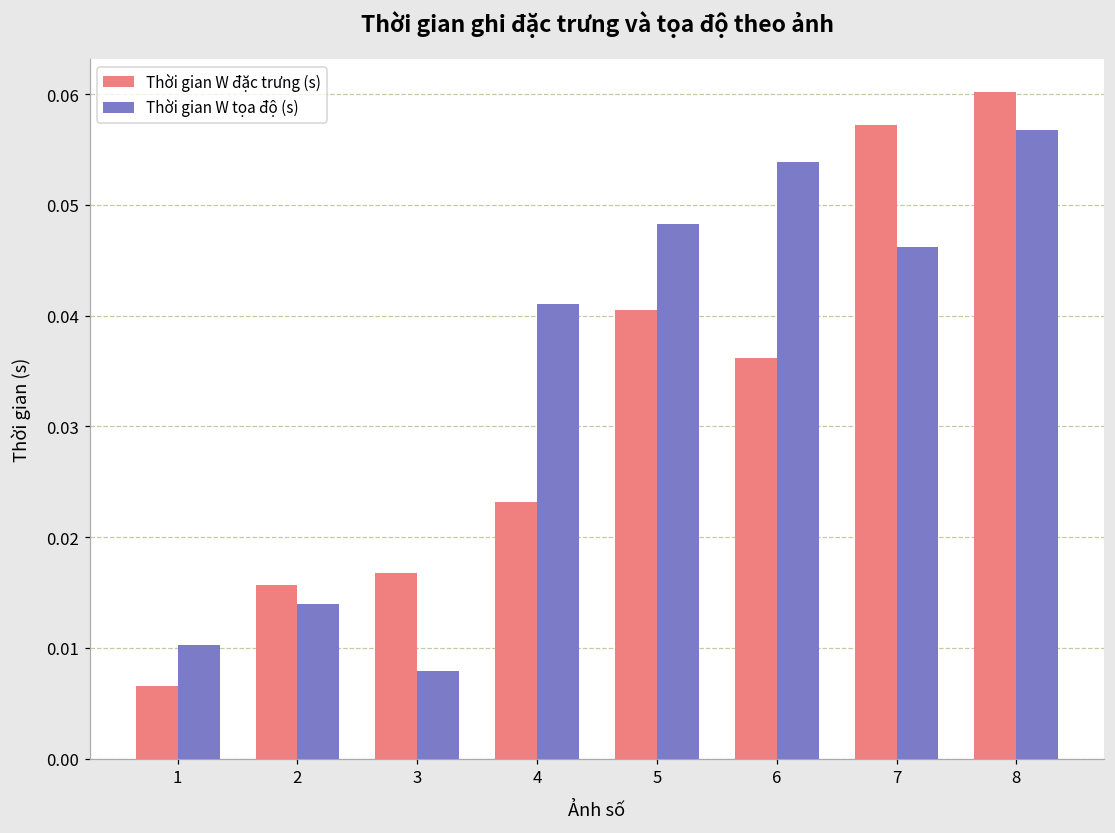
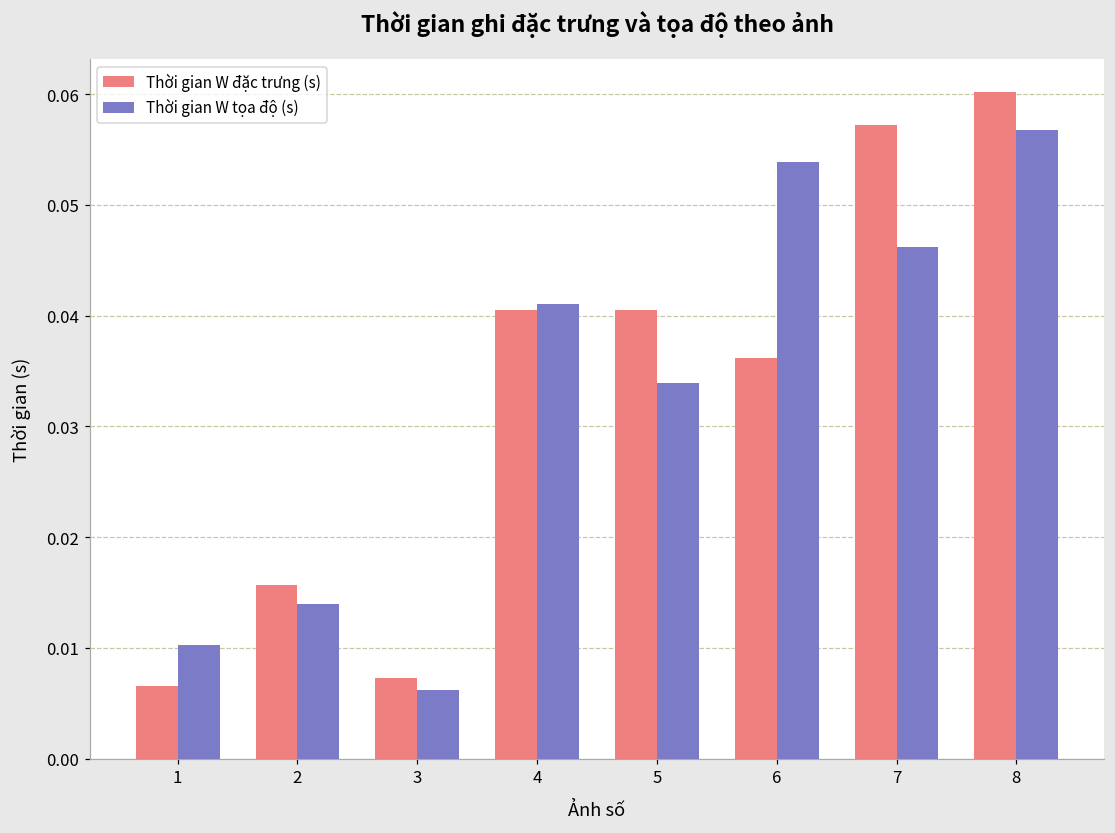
  {
    "Thời gian W đặc trưng (s)": {
      "1": 0.0066,
      "2": 0.0157,
-     "3": 0.0167,
-     "4": 0.0231,
+     "3": 0.0073,
+     "4": 0.0405,
      "5": 0.0405,
      "6": 0.0362,
      "7": 0.0573,
      "8": 0.0602
    },
    "Thời gian W tọa độ (s)": {
      "1": 0.0103,
      "2": 0.0139,
-     "3": 0.0079,
+     "3": 0.0062,
      "4": 0.0410,
-     "5": 0.0483,
+     "5": 0.0339,
      "6": 0.0539,
      "7": 0.0463,
      "8": 0.0568
    }
  }
